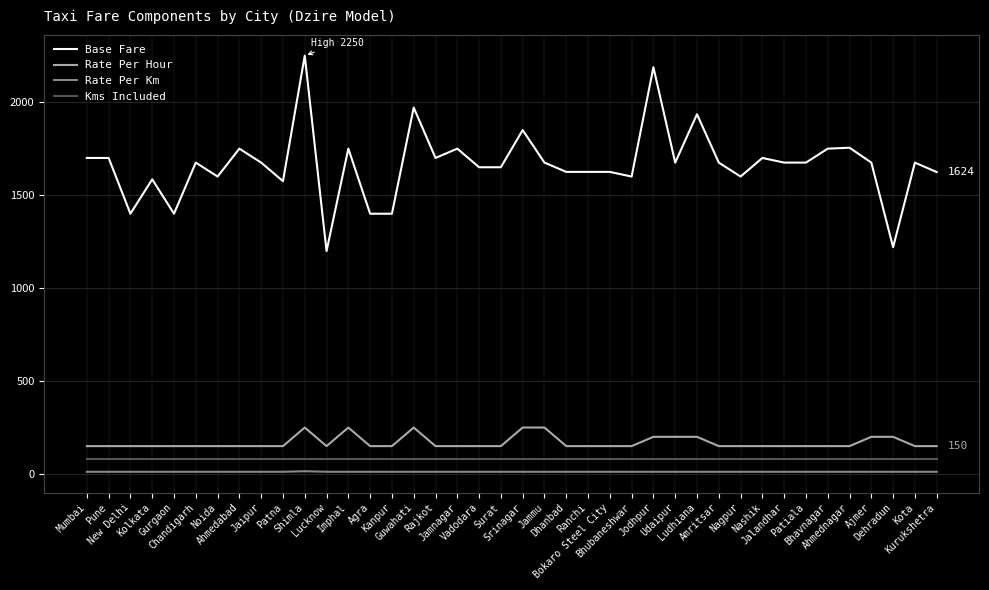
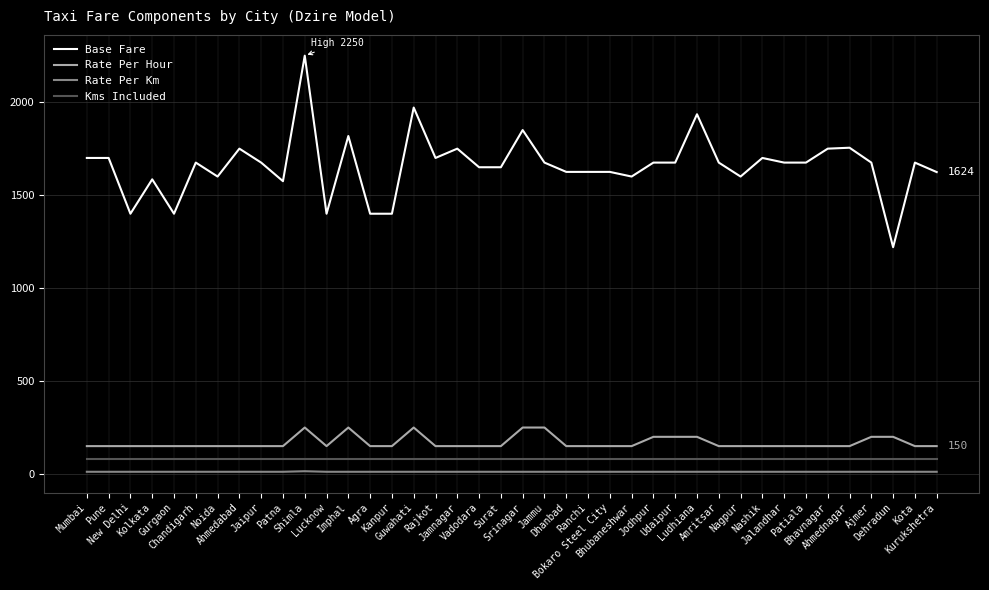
  {
    "Base Fare": {
      "Mumbai": 1700,
      "Pune": 1700,
      "New Delhi": 1400,
      "Kolkata": 1590,
      "Gurgaon": 1400,
      "Chandigarh": 1680,
      "Noida": 1600,
      "Ahmedabad": 1750,
      "Jaipur": 1680,
      "Patna": 1580,
-     "Lucknow": 1200,
-     "Imphal": 1750,
+     "Lucknow": 1400,
+     "Imphal": 1820,
      "Agra": 1400,
      "Kanpur": 1400,
      "Guwahati": 1970,
      "Rajkot": 1700,
      "Jamnagar": 1750,
      "Vadodara": 1650,
      "Surat": 1650,
      "Srinagar": 1850,
      "Jammu": 1680,
      "Dhanbad": 1630,
      "Ranchi": 1630,
      "Bokaro Steel City": 1630,
      "Bhubaneshwar": 1600,
-     "Jodhpur": 2190,
+     "Jodhpur": 1680,
      "Udaipur": 1680,
      "Ludhiana": 1940,
      "Amritsar": 1680,
      "Nagpur": 1600,
      "Nashik": 1700,
      "Jalandhar": 1680,
      "Patiala": 1680,
      "Bhavnagar": 1750,
      "Ahmednagar": 1760,
      "Ajmer": 1680,
      "Dehradun": 1220,
      "Kota": 1680
    },
    "Kms Included": {
      "Mumbai": 80,
      "Pune": 80,
      "New Delhi": 80,
      "Kolkata": 80,
      "Gurgaon": 80,
      "Chandigarh": 80,
      "Noida": 80,
      "Ahmedabad": 80,
      "Jaipur": 80,
      "Patna": 80,
      "Shimla": 80,
      "Lucknow": 80,
      "Imphal": 80,
      "Agra": 80,
      "Kanpur": 80,
      "Guwahati": 80,
      "Rajkot": 80,
      "Jamnagar": 80,
      "Vadodara": 80,
      "Surat": 80,
      "Srinagar": 80,
      "Jammu": 80,
      "Dhanbad": 80,
      "Ranchi": 80,
      "Bokaro Steel City": 80,
      "Bhubaneshwar": 80,
      "Jodhpur": 80,
      "Udaipur": 80,
      "Ludhiana": 80,
      "Amritsar": 80,
      "Nagpur": 80,
      "Nashik": 80,
      "Jalandhar": 80,
      "Patiala": 80,
      "Bhavnagar": 80,
      "Ahmednagar": 80,
      "Ajmer": 80,
      "Dehradun": 80,
      "Kota": 80,
      "Kurukshetra": 80
    }
  }
